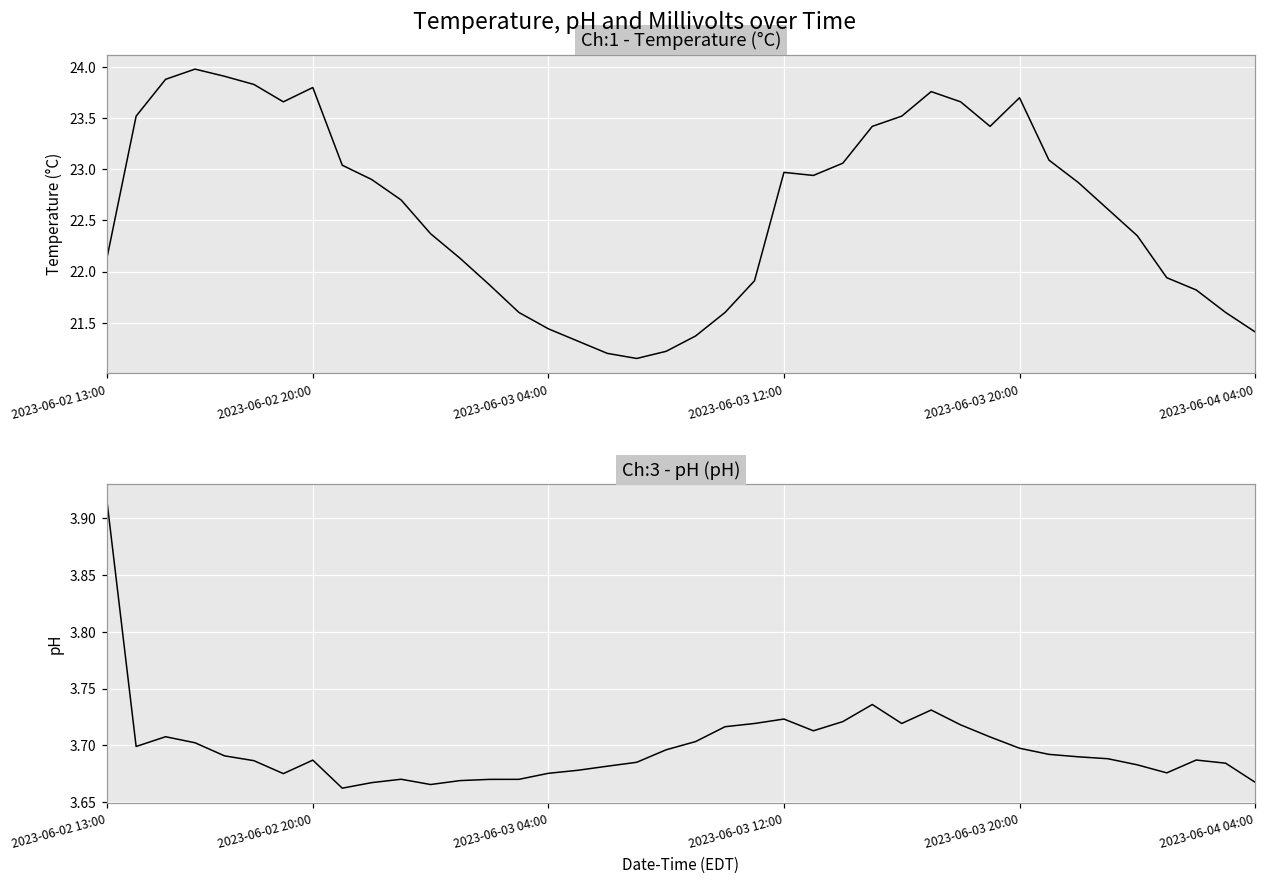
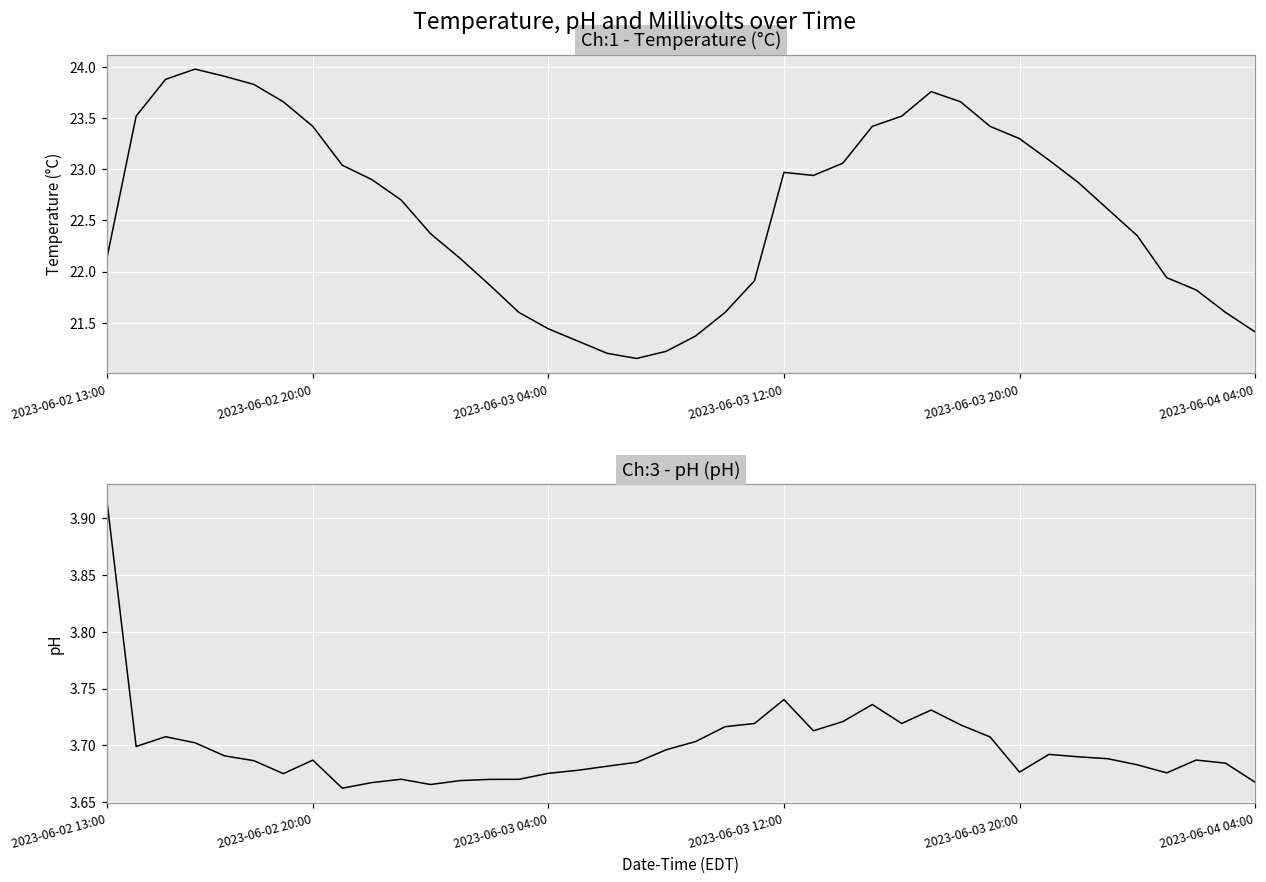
  {
    "Ch:1 - Temperature (°C)": {
      "2023-06-02 13:00": 22.1,
-     "2023-06-02 20:00": 23.8,
+     "2023-06-02 20:00": 23.4,
      "2023-06-03 04:00": 21.4,
      "2023-06-03 12:00": 23.0,
-     "2023-06-03 20:00": 23.7,
+     "2023-06-03 20:00": 23.3,
      "2023-06-04 04:00": 21.4
    },
    "Ch:3 - pH (pH)": {
      "2023-06-02 13:00": 3.917,
      "2023-06-02 20:00": 3.687,
      "2023-06-03 04:00": 3.675,
-     "2023-06-03 12:00": 3.723,
-     "2023-06-03 20:00": 3.697,
+     "2023-06-03 12:00": 3.740,
+     "2023-06-03 20:00": 3.676,
      "2023-06-04 04:00": 3.668
    }
  }
